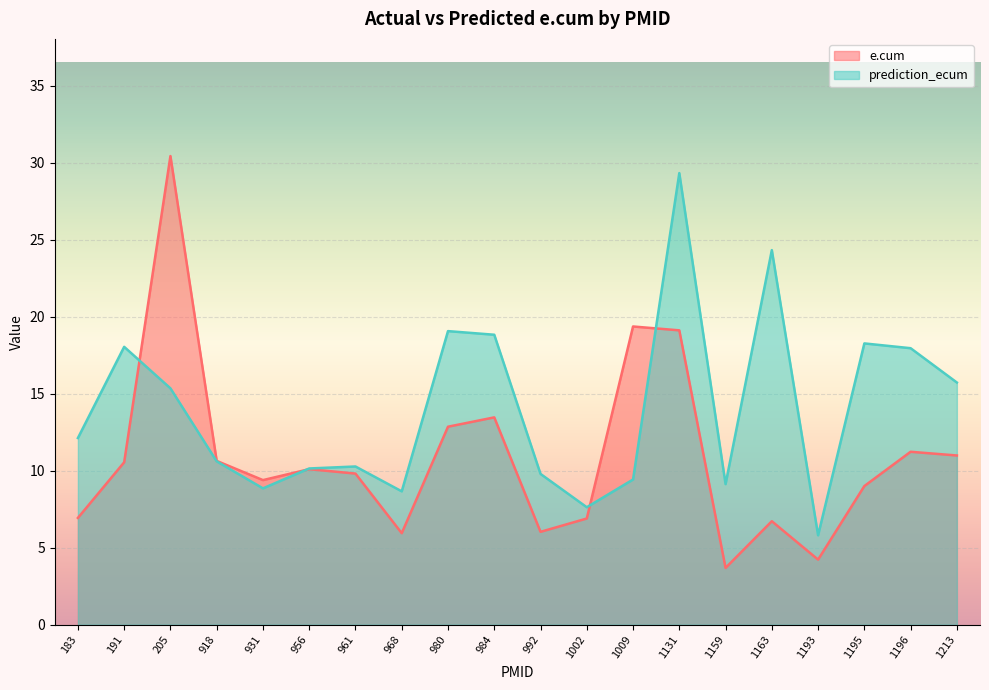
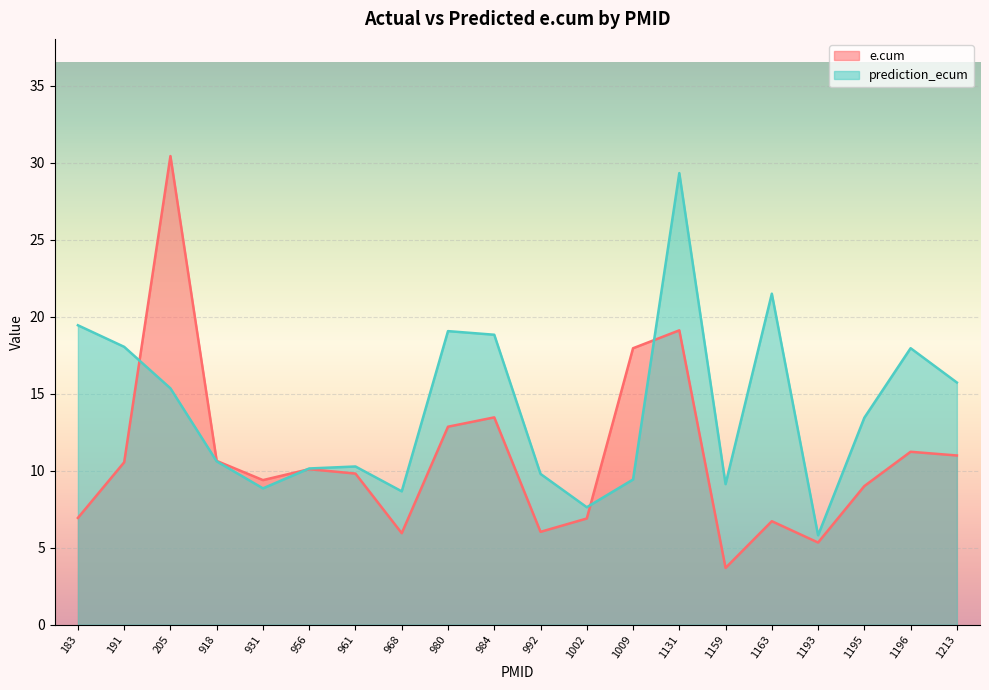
  {
    "e.cum": {
      "183": 6.9,
      "191": 10.5,
      "205": 30.4,
      "931": 9.4,
      "961": 9.8,
      "968": 5.9,
      "980": 12.9,
      "984": 13.5,
      "992": 6.0,
      "1002": 6.9,
-     "1009": 19.4,
+     "1009": 17.9,
      "1131": 19.1,
      "1159": 3.7,
      "1163": 6.7,
-     "1193": 4.2,
+     "1193": 5.3,
      "1195": 9.0,
      "1196": 11.2,
      "1213": 11.0
    },
    "prediction_ecum": {
-     "183": 12.1,
+     "183": 19.4,
      "191": 18.0,
      "205": 15.3,
      "931": 8.9,
      "961": 10.3,
      "968": 8.7,
      "980": 19.1,
      "984": 18.8,
      "992": 9.8,
      "1002": 7.6,
      "1009": 9.4,
      "1131": 29.3,
      "1159": 9.1,
-     "1163": 24.3,
+     "1163": 21.5,
      "1193": 5.8,
-     "1195": 18.3,
+     "1195": 13.4,
      "1196": 18.0,
      "1213": 15.7
    }
  }
